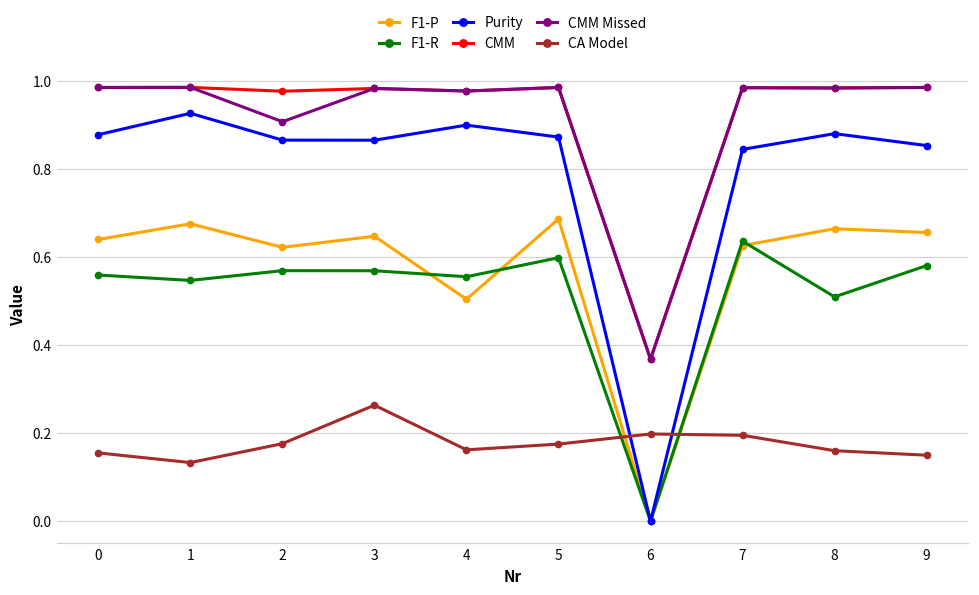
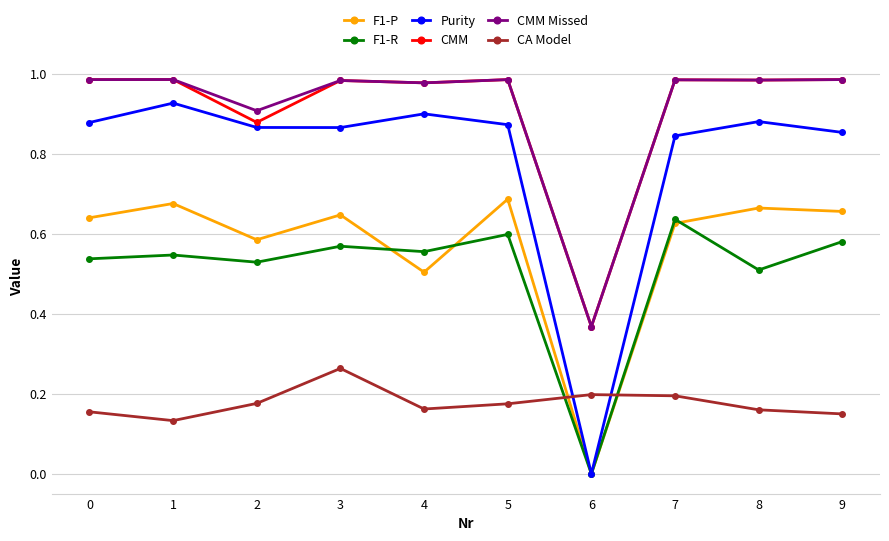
  {
    "F1-P": {
      "0": 0.64,
      "1": 0.68,
-     "2": 0.62,
+     "2": 0.58,
      "3": 0.65,
      "4": 0.50,
      "5": 0.69,
      "7": 0.63,
      "8": 0.66,
      "9": 0.66
    },
    "F1-R": {
-     "0": 0.56,
+     "0": 0.54,
      "1": 0.55,
-     "2": 0.57,
+     "2": 0.53,
      "3": 0.57,
      "4": 0.56,
      "5": 0.60,
      "7": 0.64,
      "8": 0.51,
      "9": 0.58
    },
    "Purity": {
      "0": 0.88,
      "1": 0.93,
      "2": 0.87,
      "3": 0.87,
      "4": 0.90,
      "5": 0.87,
      "7": 0.84,
      "8": 0.88,
      "9": 0.85
    },
    "CMM": {
-     "2": 0.98
+     "2": 0.88
    },
    "CMM Missed": {
      "2": 0.91
    },
    "CA Model": {
      "0": 0.16,
      "1": 0.13,
      "2": 0.18,
      "3": 0.26,
      "4": 0.16,
      "5": 0.18,
      "6": 0.20,
      "7": 0.19,
      "8": 0.16,
      "9": 0.15
    }
  }
